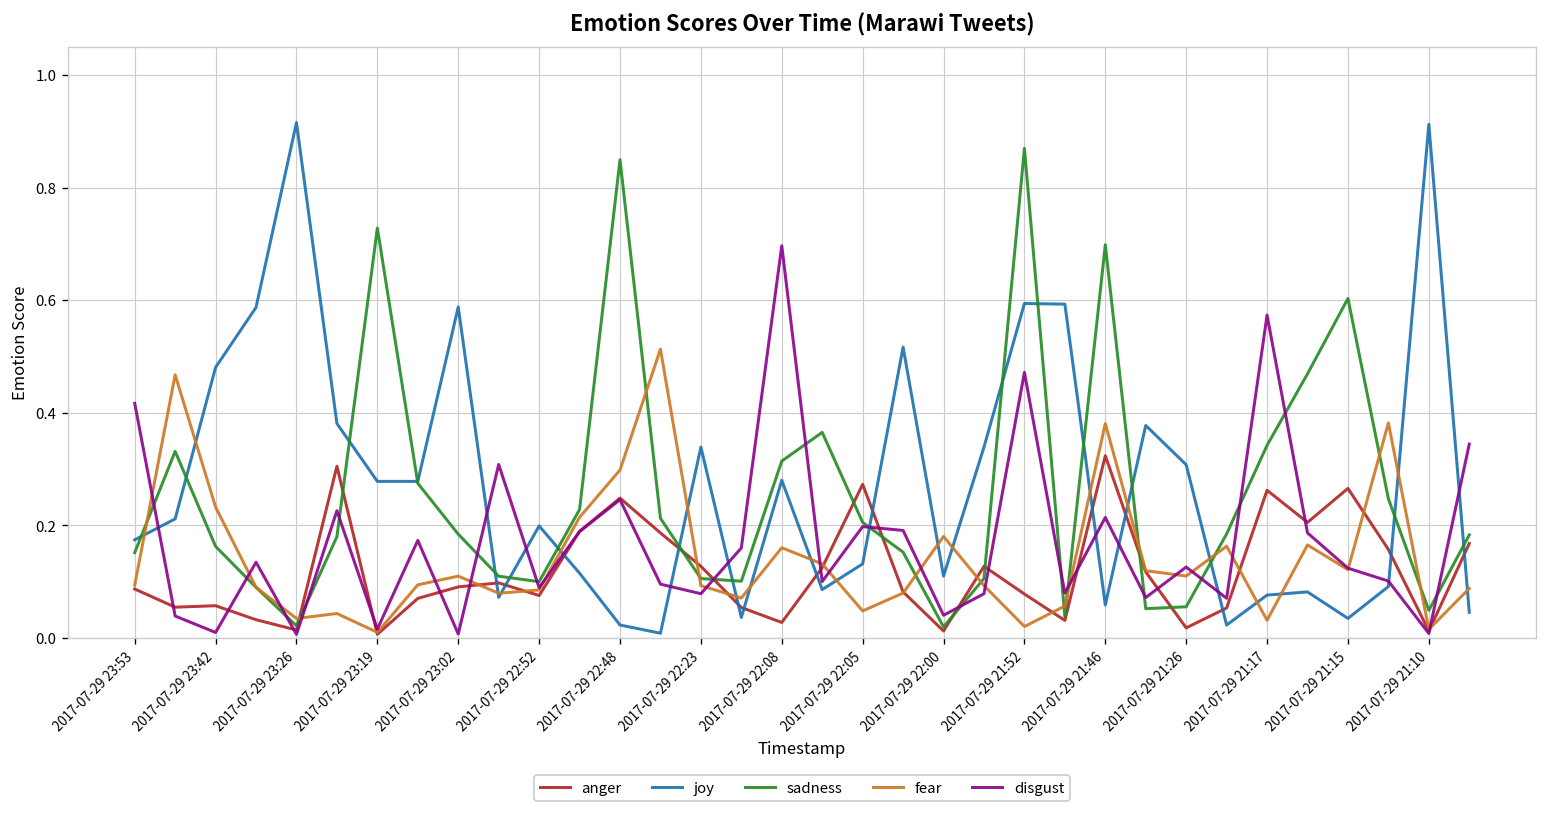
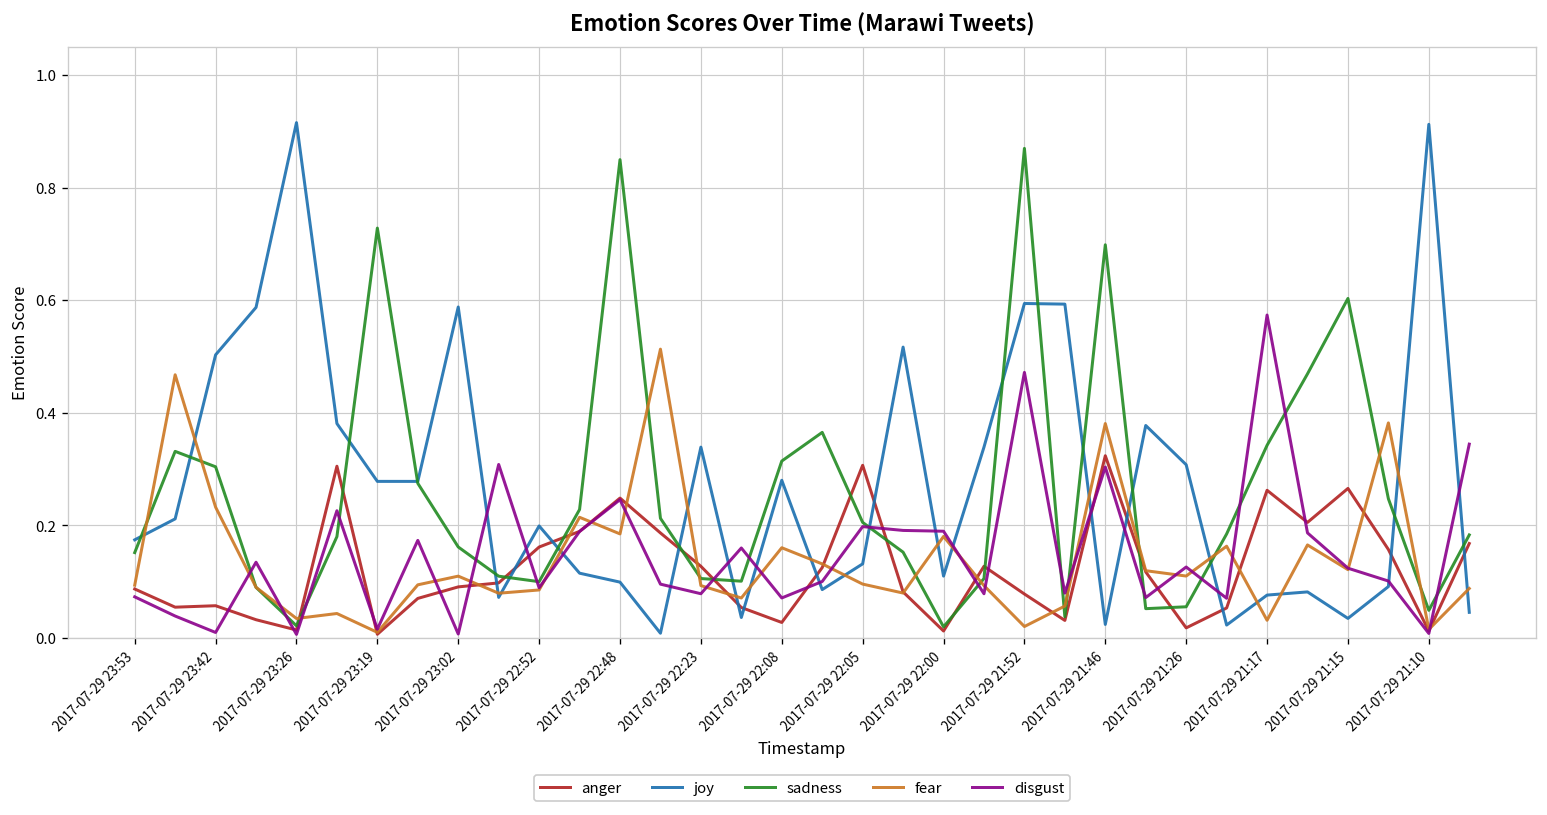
  {
    "anger": {
      "2017-07-29 23:53": 0.09,
      "2017-07-29 23:42": 0.06,
      "2017-07-29 23:26": 0.01,
      "2017-07-29 23:02": 0.09,
-     "2017-07-29 22:52": 0.08,
+     "2017-07-29 22:52": 0.16,
      "2017-07-29 22:23": 0.13,
      "2017-07-29 22:08": 0.03,
-     "2017-07-29 22:05": 0.27,
+     "2017-07-29 22:05": 0.31,
      "2017-07-29 22:00": 0.01,
      "2017-07-29 21:52": 0.08,
      "2017-07-29 21:46": 0.32,
      "2017-07-29 21:26": 0.02,
      "2017-07-29 21:17": 0.26,
      "2017-07-29 21:15": 0.27
    },
    "joy": {
      "2017-07-29 23:53": 0.17,
-     "2017-07-29 23:42": 0.48,
+     "2017-07-29 23:42": 0.50,
      "2017-07-29 23:26": 0.92,
      "2017-07-29 23:19": 0.28,
      "2017-07-29 23:02": 0.59,
      "2017-07-29 22:52": 0.20,
-     "2017-07-29 22:48": 0.02,
+     "2017-07-29 22:48": 0.10,
      "2017-07-29 22:23": 0.34,
      "2017-07-29 22:08": 0.28,
      "2017-07-29 22:05": 0.13,
      "2017-07-29 22:00": 0.11,
      "2017-07-29 21:52": 0.59,
-     "2017-07-29 21:46": 0.06,
+     "2017-07-29 21:46": 0.02,
      "2017-07-29 21:26": 0.31,
      "2017-07-29 21:17": 0.08,
      "2017-07-29 21:15": 0.03,
      "2017-07-29 21:10": 0.91
    },
    "sadness": {
      "2017-07-29 23:53": 0.15,
-     "2017-07-29 23:42": 0.16,
+     "2017-07-29 23:42": 0.30,
      "2017-07-29 23:26": 0.02,
      "2017-07-29 23:19": 0.73,
-     "2017-07-29 23:02": 0.18,
+     "2017-07-29 23:02": 0.16,
      "2017-07-29 22:52": 0.10,
      "2017-07-29 22:48": 0.85,
      "2017-07-29 22:23": 0.11,
      "2017-07-29 22:08": 0.31,
      "2017-07-29 22:05": 0.21,
      "2017-07-29 22:00": 0.02,
      "2017-07-29 21:52": 0.87,
      "2017-07-29 21:46": 0.70,
      "2017-07-29 21:26": 0.06,
      "2017-07-29 21:17": 0.34,
      "2017-07-29 21:15": 0.60,
      "2017-07-29 21:10": 0.05
    },
    "fear": {
      "2017-07-29 23:53": 0.09,
      "2017-07-29 23:42": 0.23,
      "2017-07-29 23:26": 0.03,
      "2017-07-29 23:02": 0.11,
-     "2017-07-29 22:48": 0.30,
+     "2017-07-29 22:48": 0.18,
      "2017-07-29 22:23": 0.09,
      "2017-07-29 22:08": 0.16,
-     "2017-07-29 22:05": 0.05,
+     "2017-07-29 22:05": 0.10,
      "2017-07-29 22:00": 0.18,
      "2017-07-29 21:52": 0.02,
      "2017-07-29 21:46": 0.38,
      "2017-07-29 21:26": 0.11,
      "2017-07-29 21:17": 0.03
    },
    "disgust": {
-     "2017-07-29 23:53": 0.42,
+     "2017-07-29 23:53": 0.07,
      "2017-07-29 23:42": 0.01,
      "2017-07-29 23:26": 0.01,
      "2017-07-29 23:19": 0.02,
      "2017-07-29 23:02": 0.01,
      "2017-07-29 22:23": 0.08,
-     "2017-07-29 22:08": 0.70,
+     "2017-07-29 22:08": 0.07,
      "2017-07-29 22:05": 0.20,
-     "2017-07-29 22:00": 0.04,
+     "2017-07-29 22:00": 0.19,
      "2017-07-29 21:52": 0.47,
-     "2017-07-29 21:46": 0.21,
+     "2017-07-29 21:46": 0.30,
      "2017-07-29 21:26": 0.13,
      "2017-07-29 21:17": 0.57
    }
  }
